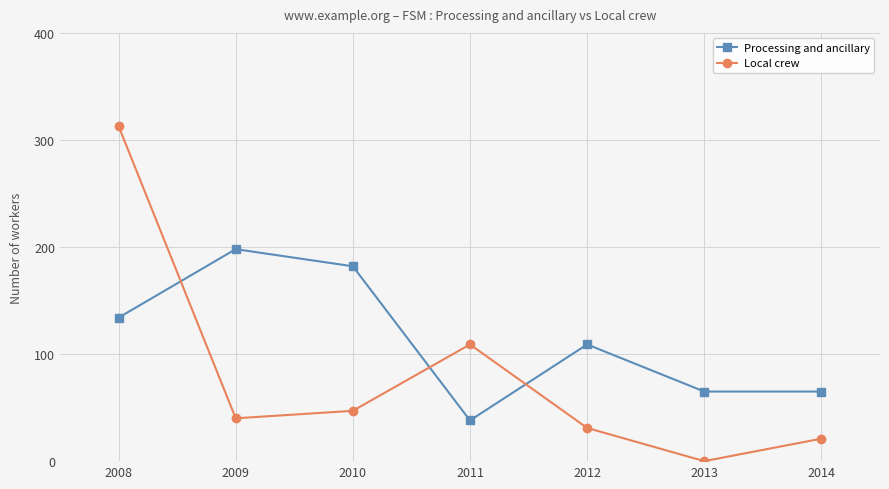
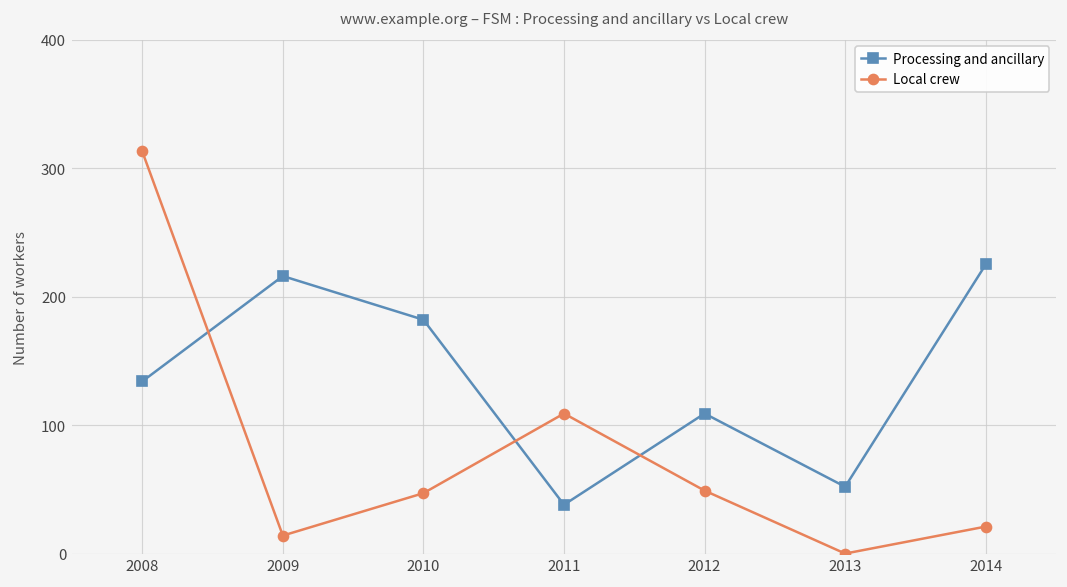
  {
    "Processing and ancillary": {
      "2008": 134,
-     "2009": 198,
+     "2009": 216,
      "2010": 182,
      "2011": 38,
      "2012": 109,
-     "2013": 65,
-     "2014": 65
+     "2013": 52,
+     "2014": 225
    },
    "Local crew": {
      "2008": 313,
-     "2009": 40,
+     "2009": 14,
      "2010": 47,
      "2011": 109,
-     "2012": 31,
+     "2012": 49,
      "2013": 0,
      "2014": 21
    }
  }
